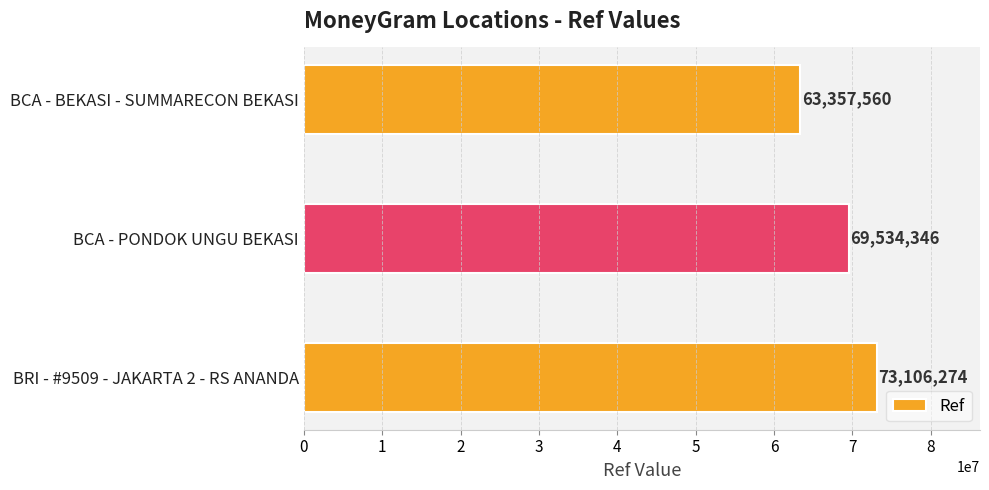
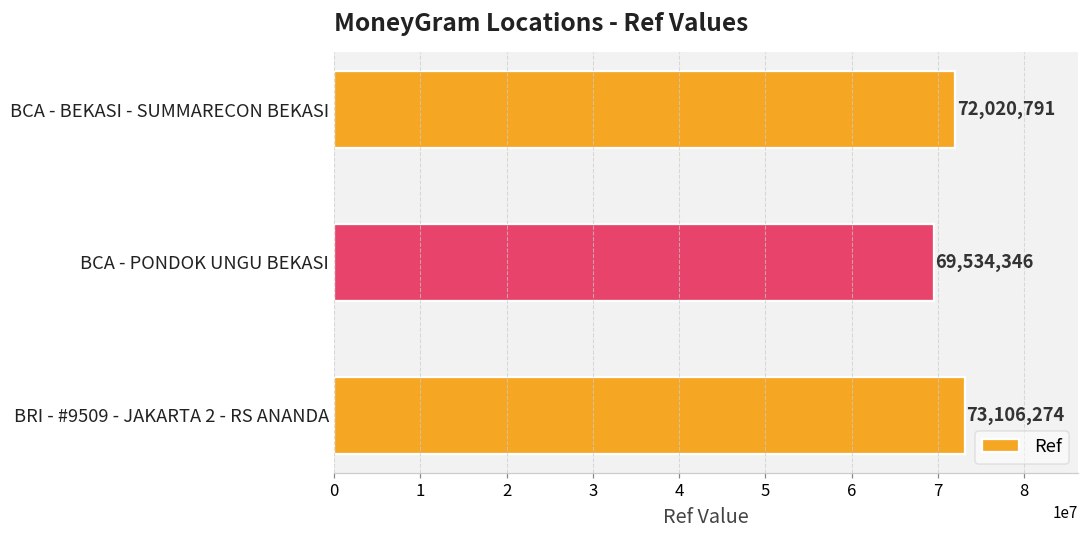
  {
-   "BCA - BEKASI - SUMMARECON BEKASI": "63,357,560",
+   "BCA - BEKASI - SUMMARECON BEKASI": "72,020,791",
    "BCA - PONDOK UNGU BEKASI": "69,534,346",
    "BRI - #9509 - JAKARTA 2 - RS ANANDA": "73,106,274"
  }
